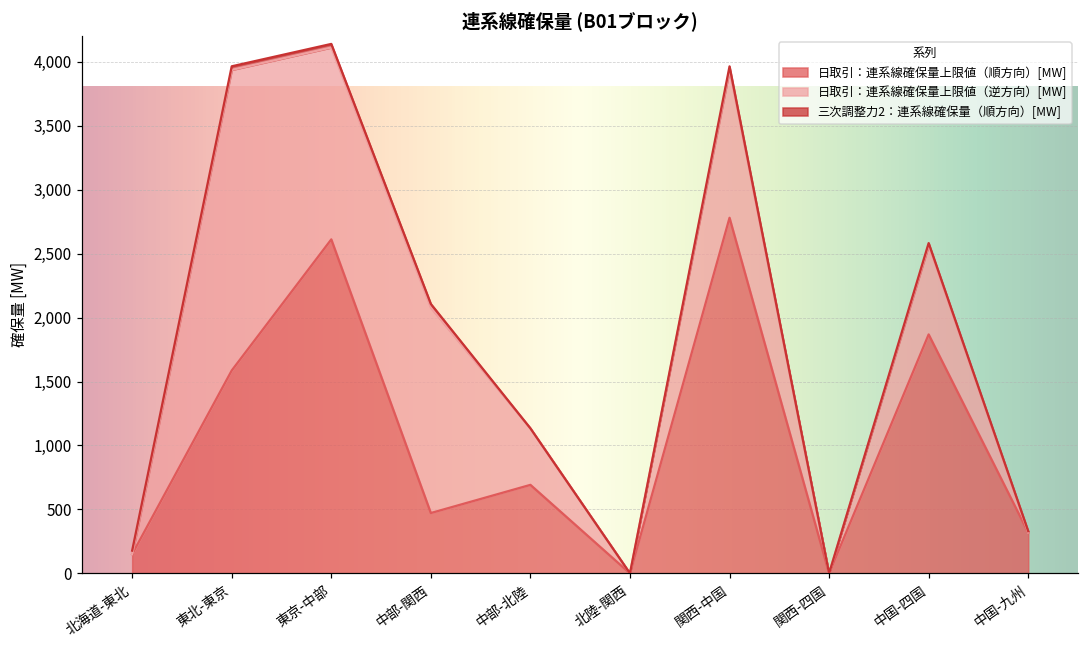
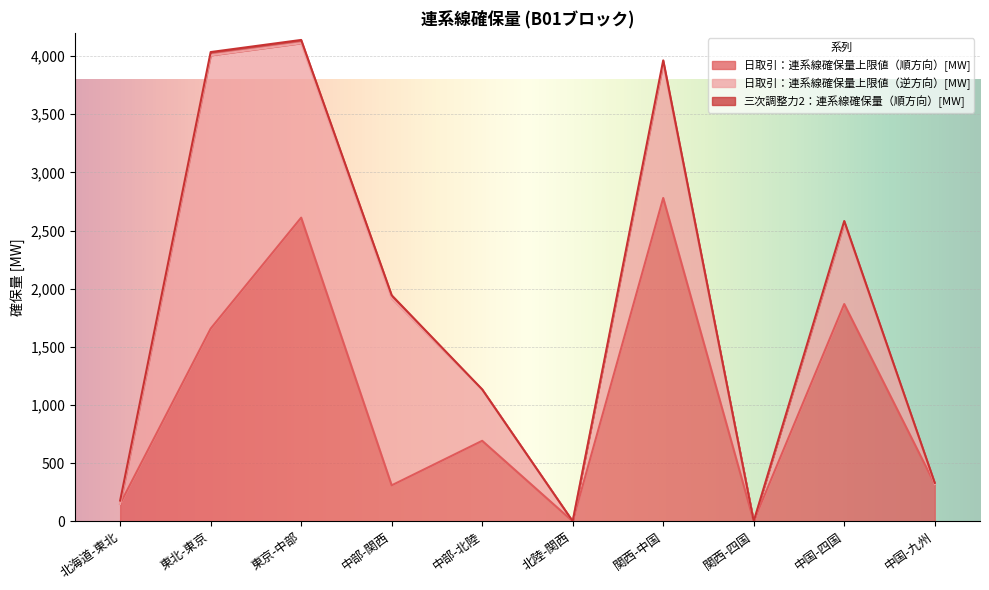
  {
    "日取引：連系線確保量上限値（順方向）[MW]": {
-     "東北-東京": "1,590",
+     "東北-東京": "1,660",
      "東京-中部": "2,610",
-     "中部-関西": "470",
+     "中部-関西": "310",
      "中部-北陸": "690",
      "関西-中国": "2,780",
      "中国-四国": "1,870"
    },
    "日取引：連系線確保量上限値（逆方向）[MW]": {
      "東北-東京": "2,350",
      "東京-中部": "1,500",
      "中部-関西": "1,610",
      "関西-中国": "1,160"
    },
    "三次調整力2：連系線確保量（順方向）[MW]": {
      "北海道-東北": "30",
      "東北-東京": "30",
      "東京-中部": "30",
      "中部-関西": "30",
      "関西-中国": "30"
    }
  }
